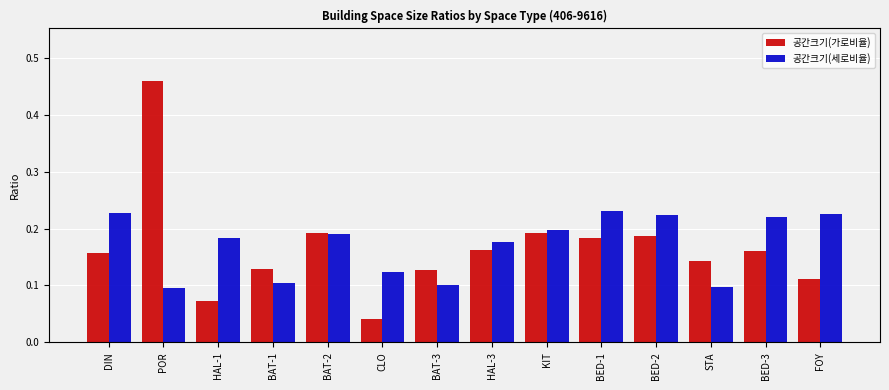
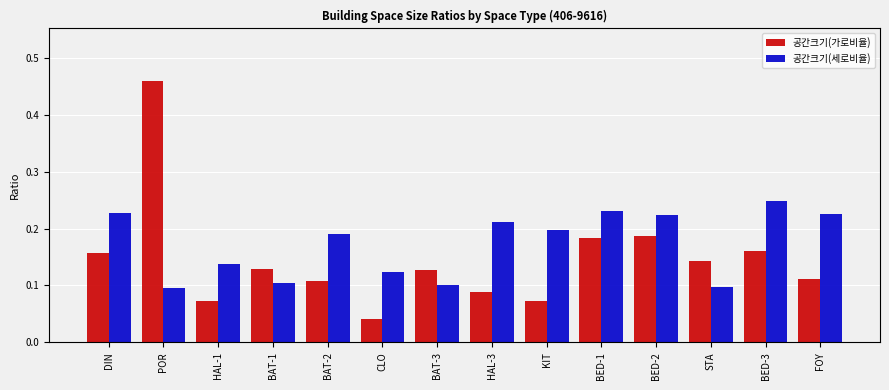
  {
    "공간크기(가로비율)": {
      "DIN": 0.16,
      "POR": 0.46,
      "HAL-1": 0.07,
      "BAT-1": 0.13,
-     "BAT-2": 0.19,
+     "BAT-2": 0.11,
      "CLO": 0.04,
      "BAT-3": 0.13,
-     "HAL-3": 0.16,
-     "KIT": 0.19,
+     "HAL-3": 0.09,
+     "KIT": 0.07,
      "BED-1": 0.18,
      "BED-2": 0.19,
      "STA": 0.14,
      "BED-3": 0.16,
      "FOY": 0.11
    },
    "공간크기(세로비율)": {
      "DIN": 0.23,
      "POR": 0.10,
-     "HAL-1": 0.18,
+     "HAL-1": 0.14,
      "BAT-1": 0.11,
      "BAT-2": 0.19,
      "CLO": 0.12,
      "BAT-3": 0.10,
-     "HAL-3": 0.18,
+     "HAL-3": 0.21,
      "KIT": 0.20,
      "BED-1": 0.23,
      "BED-2": 0.22,
      "STA": 0.10,
-     "BED-3": 0.22,
+     "BED-3": 0.25,
      "FOY": 0.23
    }
  }
